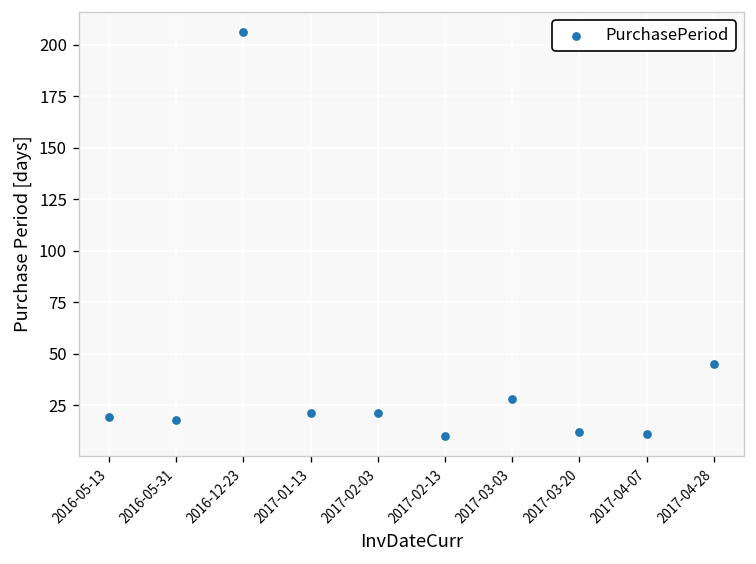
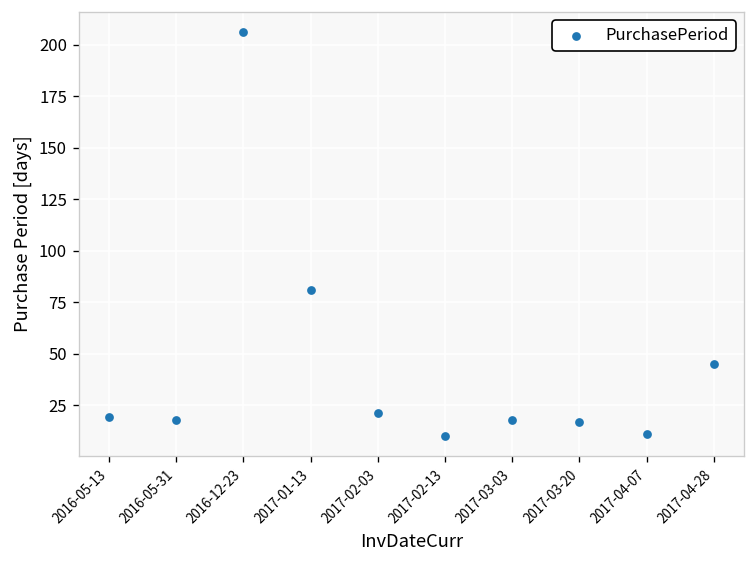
  {
-   "2017-01-13": 21,
-   "2017-03-03": 28,
-   "2017-03-20": 12
+   "2017-01-13": 81,
+   "2017-03-03": 18,
+   "2017-03-20": 17
  }
